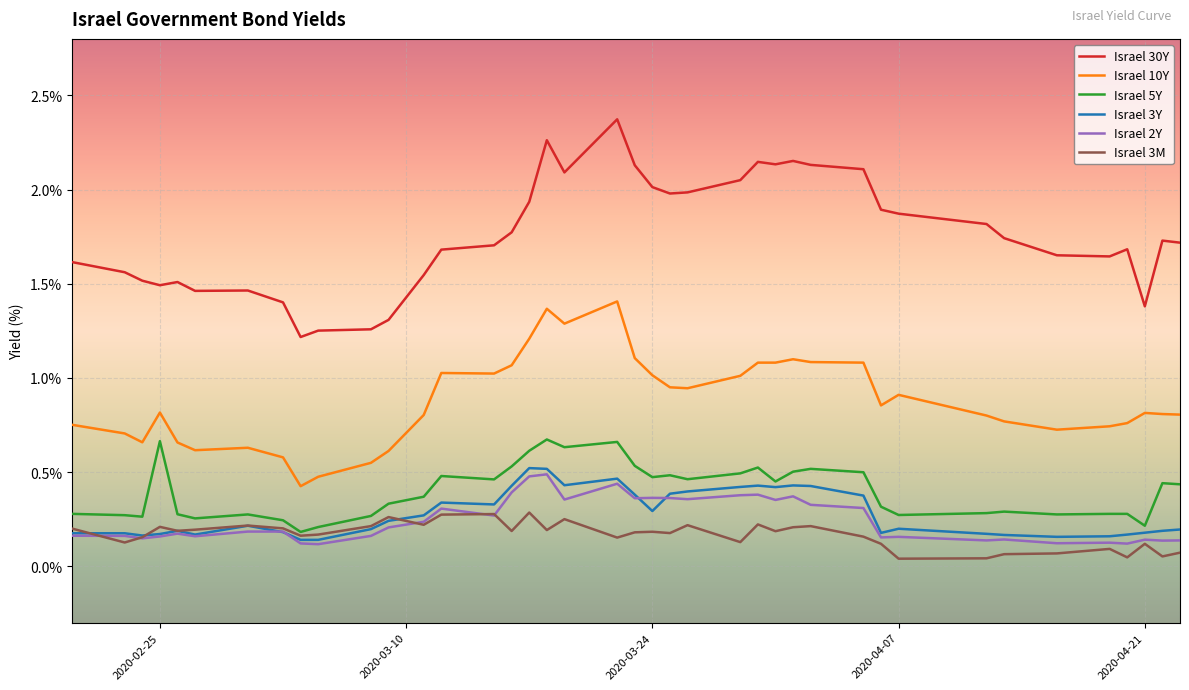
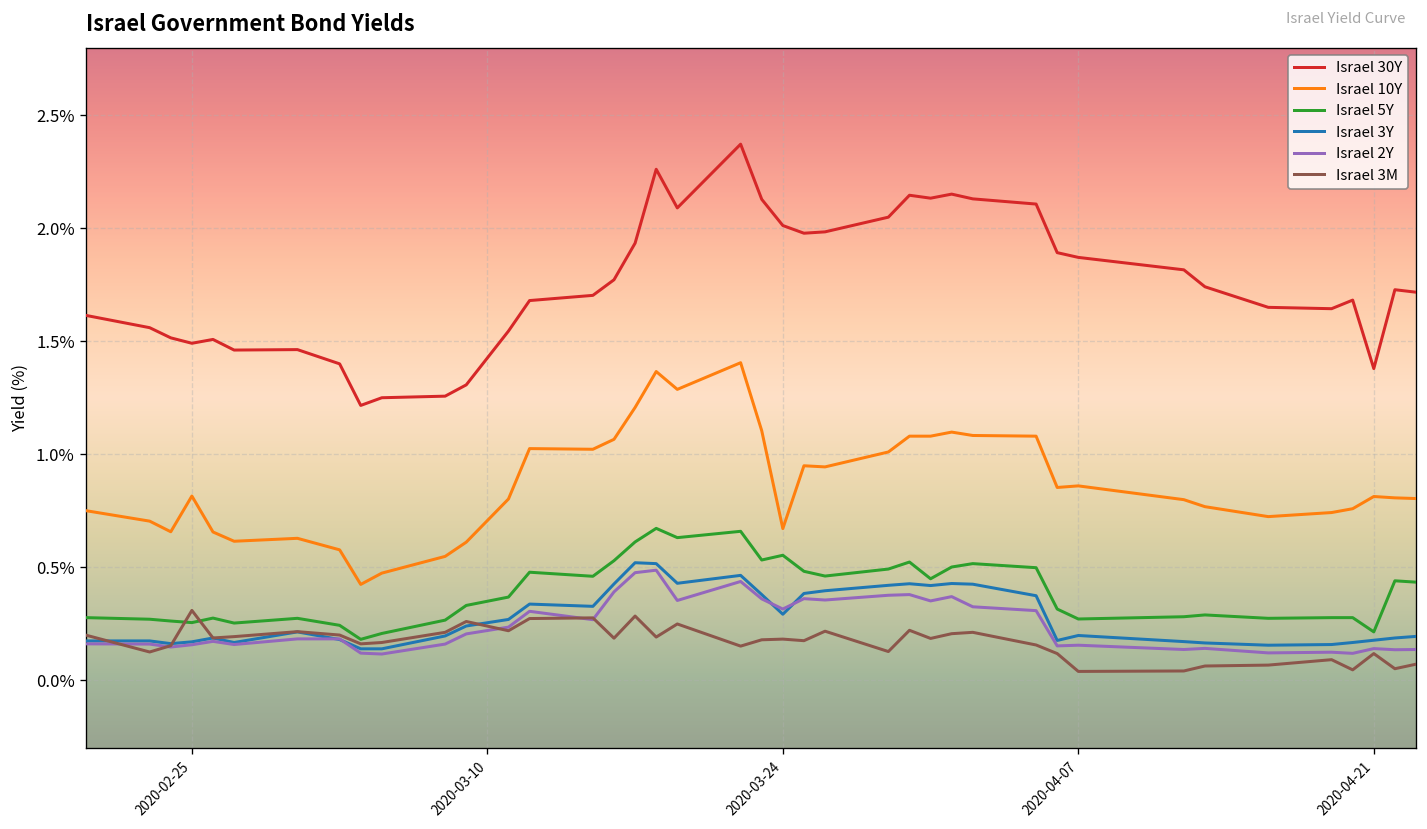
  {
    "Israel 30Y": {
      "2020-02-25": "1.49%",
      "2020-03-24": "2.01%",
      "2020-04-07": "1.87%",
      "2020-04-21": "1.38%"
    },
    "Israel 10Y": {
      "2020-02-25": "0.82%",
-     "2020-03-24": "1.01%",
-     "2020-04-07": "0.91%",
+     "2020-03-24": "0.67%",
+     "2020-04-07": "0.86%",
      "2020-04-21": "0.81%"
    },
    "Israel 5Y": {
-     "2020-02-25": "0.66%",
-     "2020-03-24": "0.47%",
+     "2020-02-25": "0.26%",
+     "2020-03-24": "0.55%",
      "2020-04-07": "0.27%",
      "2020-04-21": "0.22%"
    },
    "Israel 3Y": {
      "2020-03-24": "0.29%",
      "2020-04-07": "0.20%",
      "2020-04-21": "0.18%"
    },
    "Israel 2Y": {
-     "2020-03-24": "0.36%",
+     "2020-03-24": "0.32%",
      "2020-04-07": "0.16%",
      "2020-04-21": "0.14%"
    },
    "Israel 3M": {
-     "2020-02-25": "0.21%",
+     "2020-02-25": "0.31%",
      "2020-03-24": "0.18%",
      "2020-04-07": "0.04%",
      "2020-04-21": "0.12%"
    }
  }
